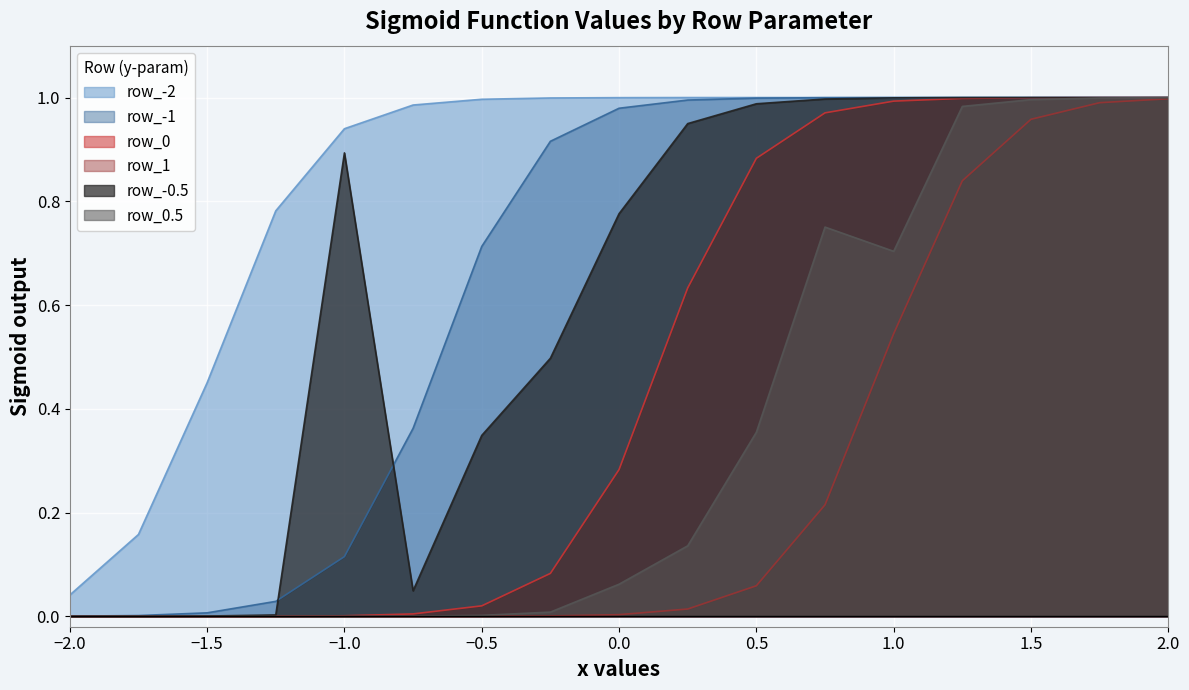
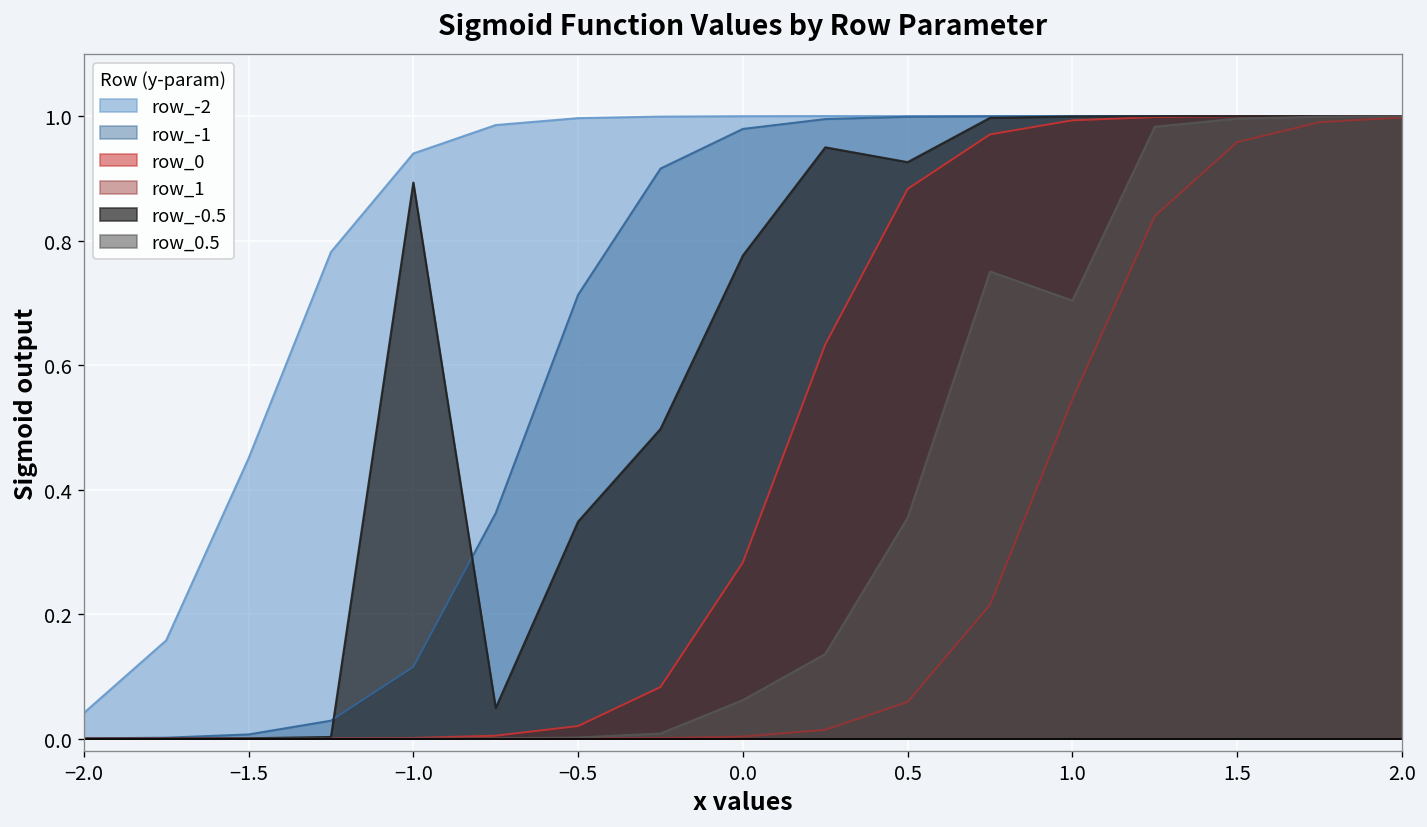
  {
    "row_-0.5": {
      "−1.0": 0.89,
      "−0.5": 0.35,
      "0.0": 0.78,
-     "0.5": 0.99
+     "0.5": 0.93
    },
    "row_0.5": {
      "0.0": 0.06,
      "0.5": 0.35,
      "1.0": 0.70
    }
  }
